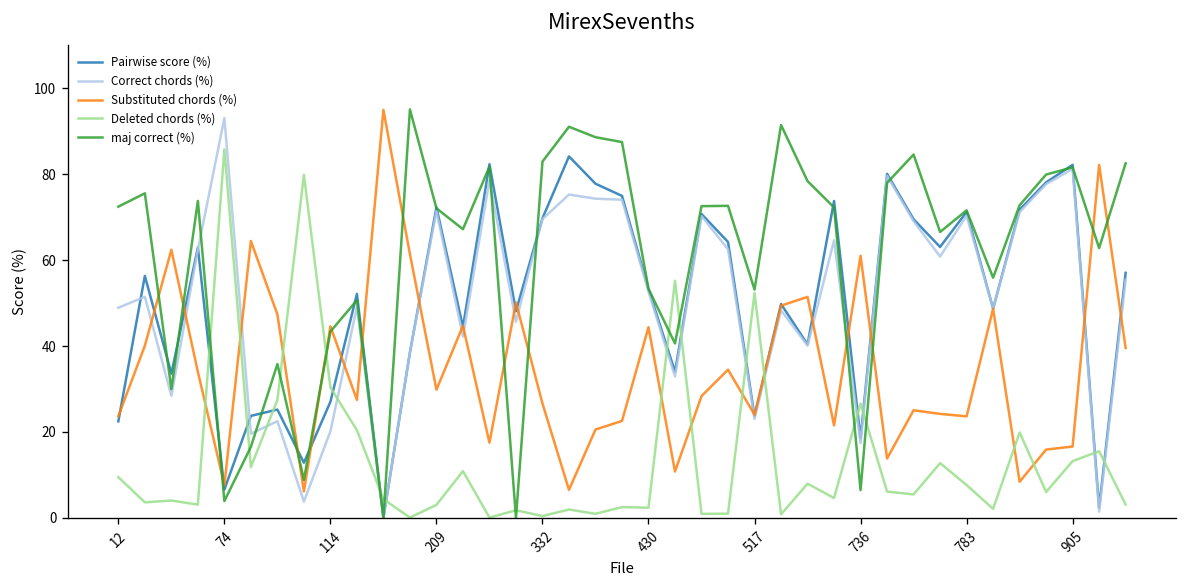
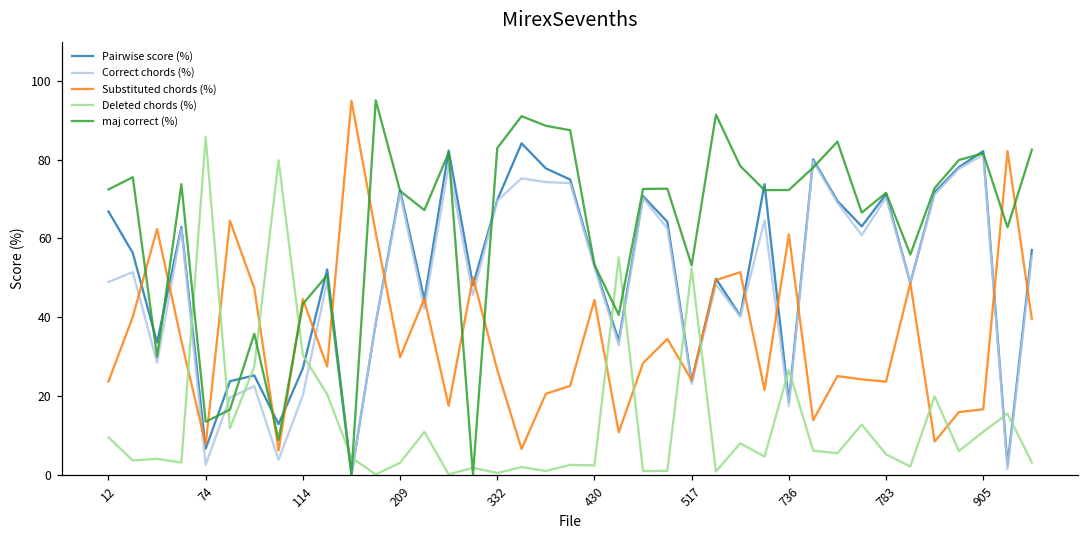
  {
    "Pairwise score (%)": {
-     "12": 22,
+     "12": 67,
      "74": 7,
      "114": 27,
      "736": 18
    },
    "Correct chords (%)": {
      "12": 49,
-     "74": 93,
+     "74": 2,
      "114": 20,
      "736": 17,
      "783": 70
    },
    "Substituted chords (%)": {
      "12": 24,
      "74": 8,
      "114": 45,
      "209": 30,
      "332": 27,
      "430": 44,
      "736": 61,
      "783": 24,
      "905": 17
    },
    "Deleted chords (%)": {
      "12": 9,
      "74": 86,
      "114": 30,
      "209": 3,
      "332": 0,
      "430": 2,
      "517": 52,
      "736": 27,
-     "783": 8,
-     "905": 13
+     "783": 5,
+     "905": 11
    },
    "maj correct (%)": {
      "12": 72,
-     "74": 4,
+     "74": 13,
      "114": 43,
      "332": 83,
      "517": 53,
-     "736": 6
+     "736": 72
    }
  }
